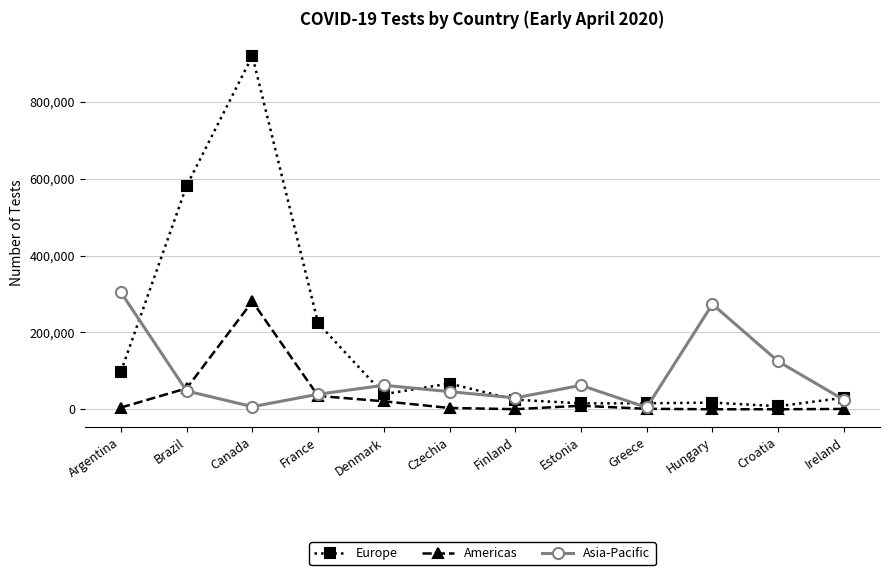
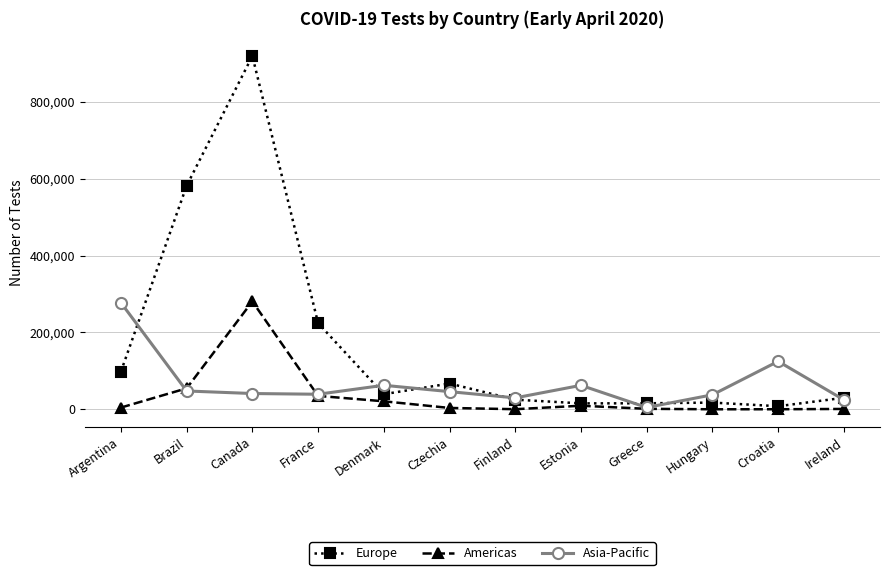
  {
    "Asia-Pacific": {
-     "Argentina": "300,000",
+     "Argentina": "280,000",
      "Brazil": "50,000",
-     "Canada": "10,000",
+     "Canada": "40,000",
      "Denmark": "60,000",
      "Czechia": "50,000",
      "Estonia": "60,000",
-     "Hungary": "270,000",
+     "Hungary": "40,000",
      "Croatia": "120,000"
    }
  }
